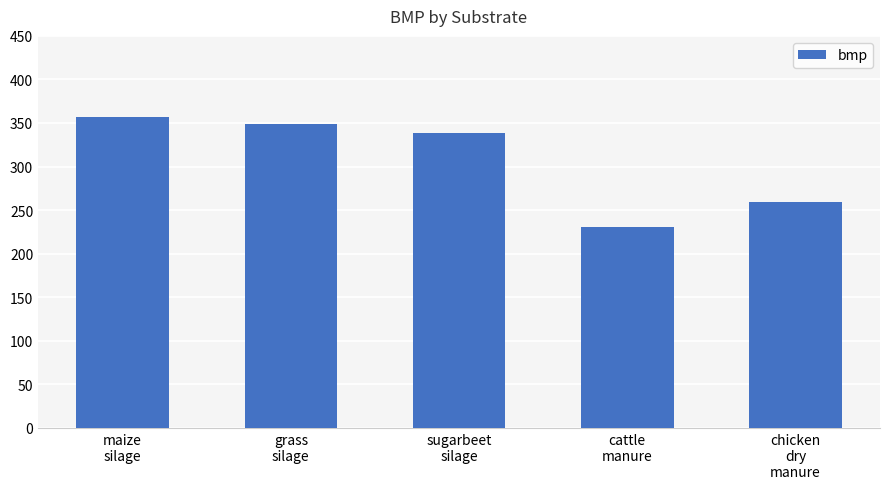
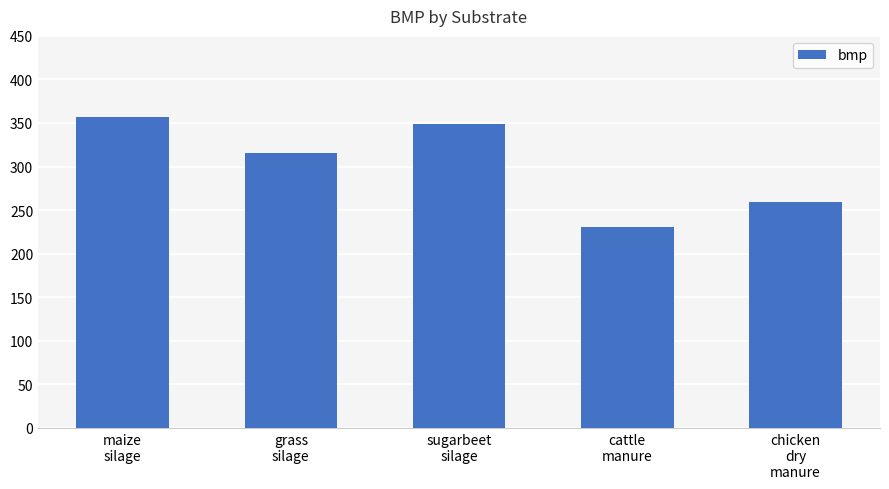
  {
    "maize silage": 360,
-   "grass silage": 350,
-   "sugarbeet silage": 340,
+   "grass silage": 320,
+   "sugarbeet silage": 350,
    "cattle manure": 230,
    "chicken dry manure": 260
  }
